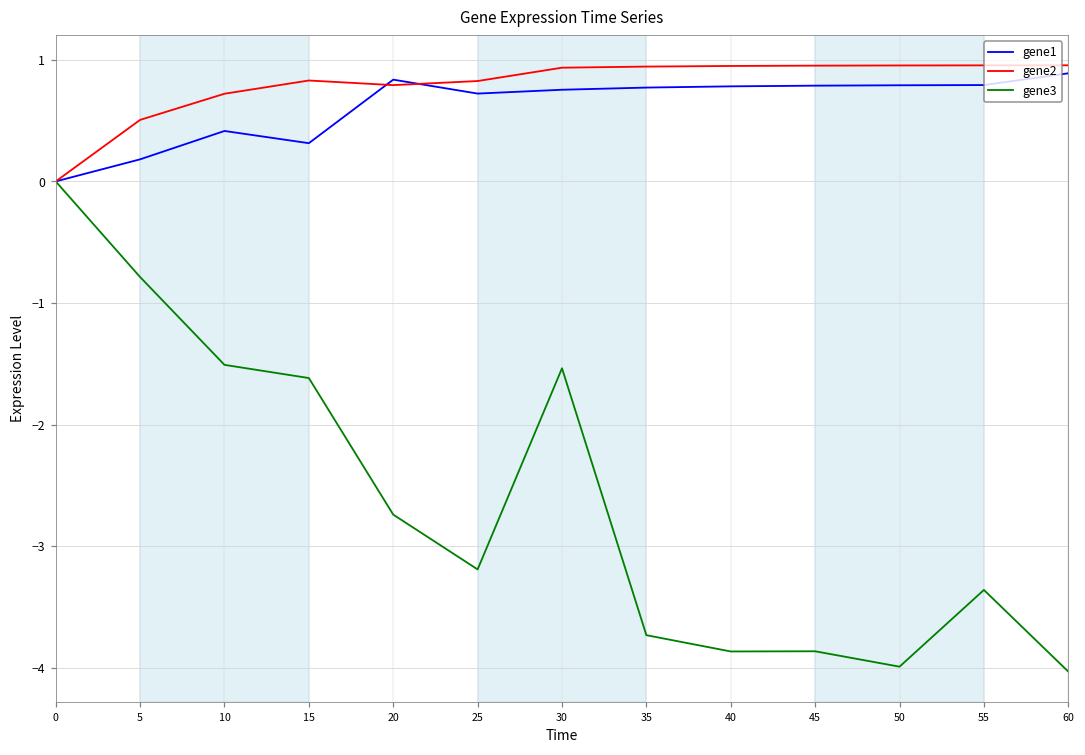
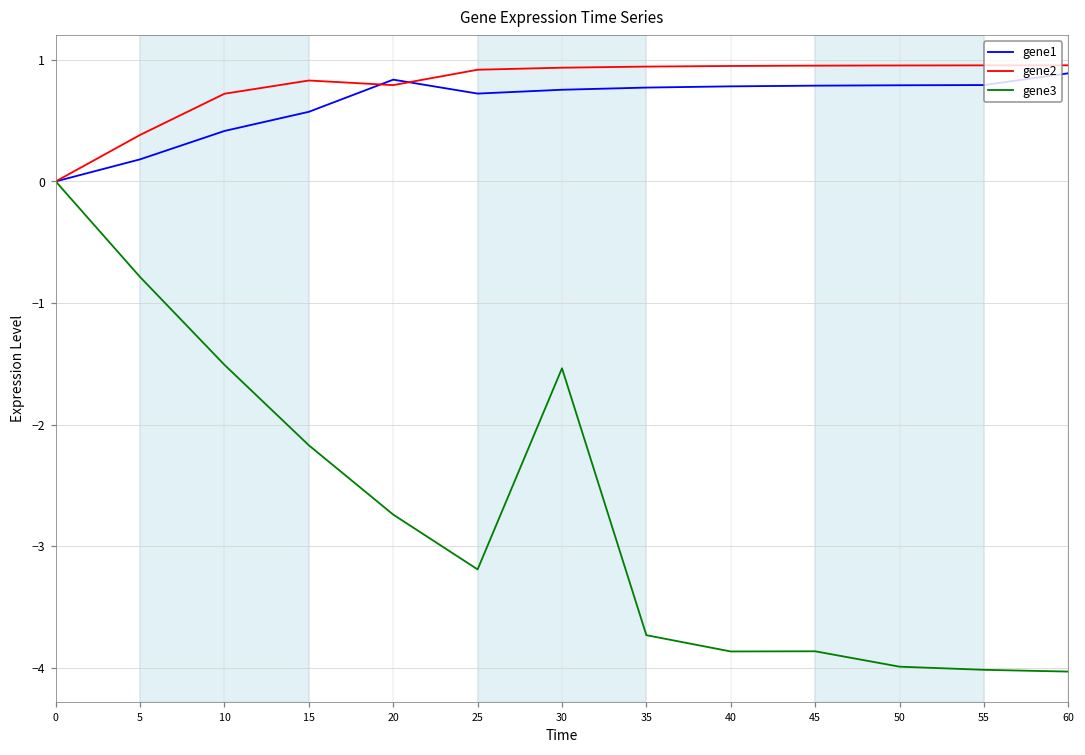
  {
    "gene1": {
      "5": 0.18,
      "10": 0.41,
-     "15": 0.31,
+     "15": 0.57,
      "20": 0.84,
      "25": 0.72,
      "30": 0.75,
      "35": 0.77,
      "40": 0.78,
      "45": 0.79,
      "50": 0.79,
      "60": 0.89
    },
    "gene2": {
-     "5": 0.51,
+     "5": 0.38,
      "10": 0.72,
      "15": 0.83,
      "20": 0.79,
-     "25": 0.83,
+     "25": 0.92,
      "30": 0.94,
      "35": 0.94,
      "40": 0.95,
      "45": 0.95,
      "50": 0.95,
      "60": 0.96
    },
    "gene3": {
      "5": -0.79,
      "10": -1.51,
-     "15": -1.62,
+     "15": -2.17,
      "20": -2.74,
      "25": -3.19,
      "30": -1.54,
      "35": -3.73,
      "40": -3.87,
      "45": -3.87,
      "50": -3.99,
-     "55": -3.36,
+     "55": -4.02,
      "60": -4.03
    }
  }
